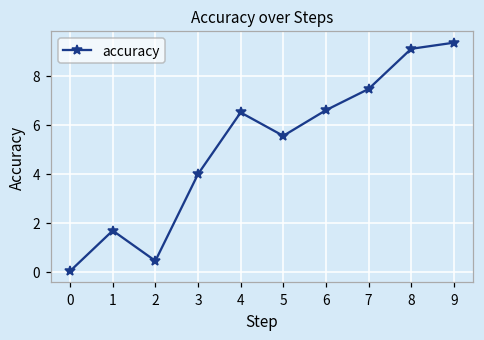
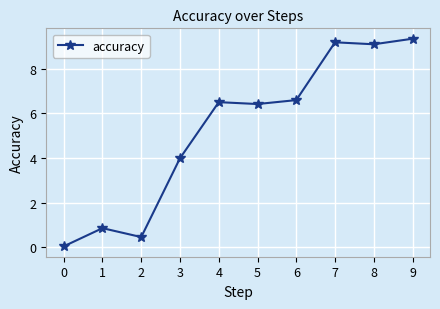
  {
    "0": 0.0,
-   "1": 1.7,
+   "1": 0.9,
    "2": 0.5,
    "3": 4.0,
    "4": 6.5,
-   "5": 5.5,
+   "5": 6.4,
    "6": 6.6,
-   "7": 7.5,
+   "7": 9.2,
    "8": 9.1,
    "9": 9.3
  }
